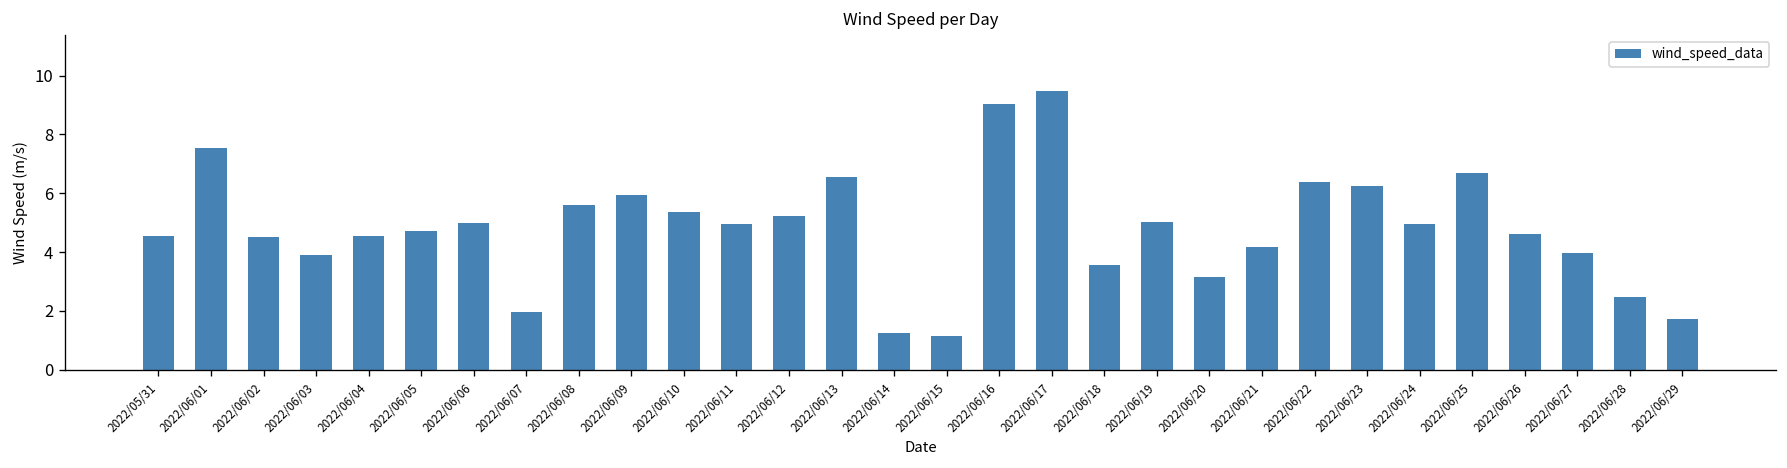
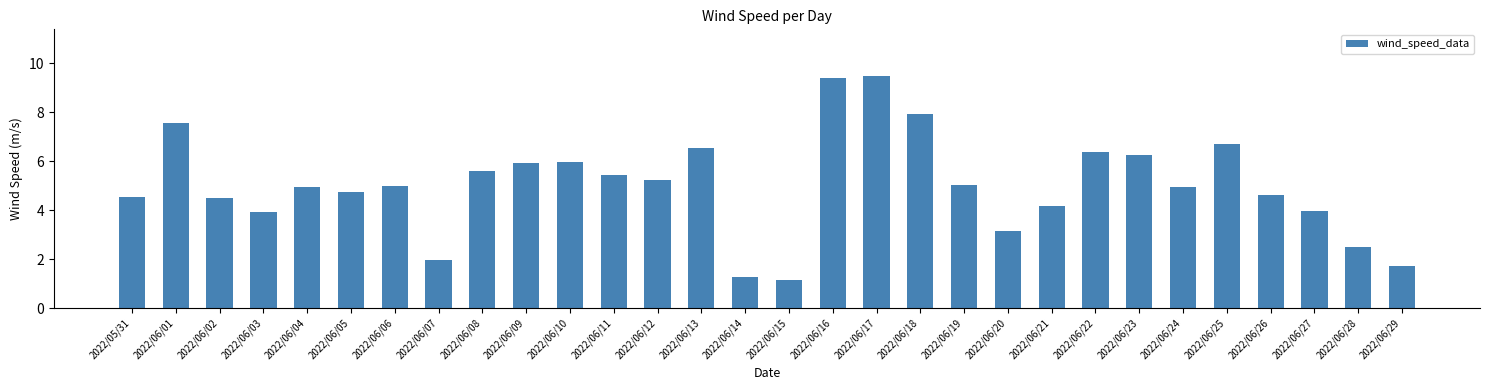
  {
    "2022/05/31": 4.5,
    "2022/06/01": 7.6,
    "2022/06/02": 4.5,
    "2022/06/03": 3.9,
-   "2022/06/04": 4.6,
+   "2022/06/04": 5.0,
    "2022/06/05": 4.7,
    "2022/06/06": 5.0,
    "2022/06/07": 2.0,
    "2022/06/08": 5.6,
    "2022/06/09": 5.9,
-   "2022/06/10": 5.4,
-   "2022/06/11": 4.9,
+   "2022/06/10": 6.0,
+   "2022/06/11": 5.4,
    "2022/06/12": 5.2,
    "2022/06/13": 6.5,
    "2022/06/14": 1.3,
    "2022/06/15": 1.2,
-   "2022/06/16": 9.0,
+   "2022/06/16": 9.4,
    "2022/06/17": 9.5,
-   "2022/06/18": 3.6,
+   "2022/06/18": 7.9,
    "2022/06/19": 5.0,
    "2022/06/20": 3.1,
    "2022/06/21": 4.2,
    "2022/06/22": 6.4,
    "2022/06/23": 6.2,
    "2022/06/24": 5.0,
    "2022/06/25": 6.7,
    "2022/06/26": 4.6,
    "2022/06/27": 4.0,
    "2022/06/28": 2.5,
    "2022/06/29": 1.7
  }
